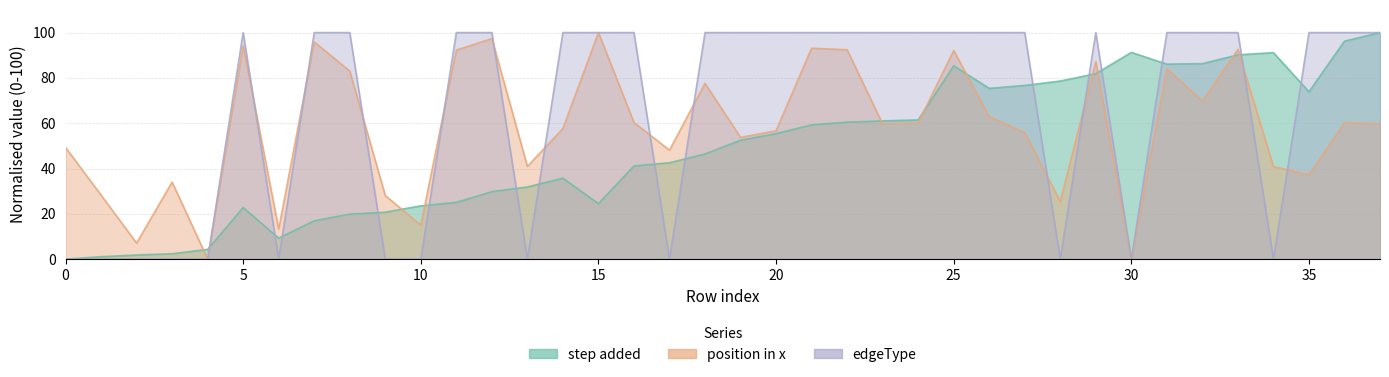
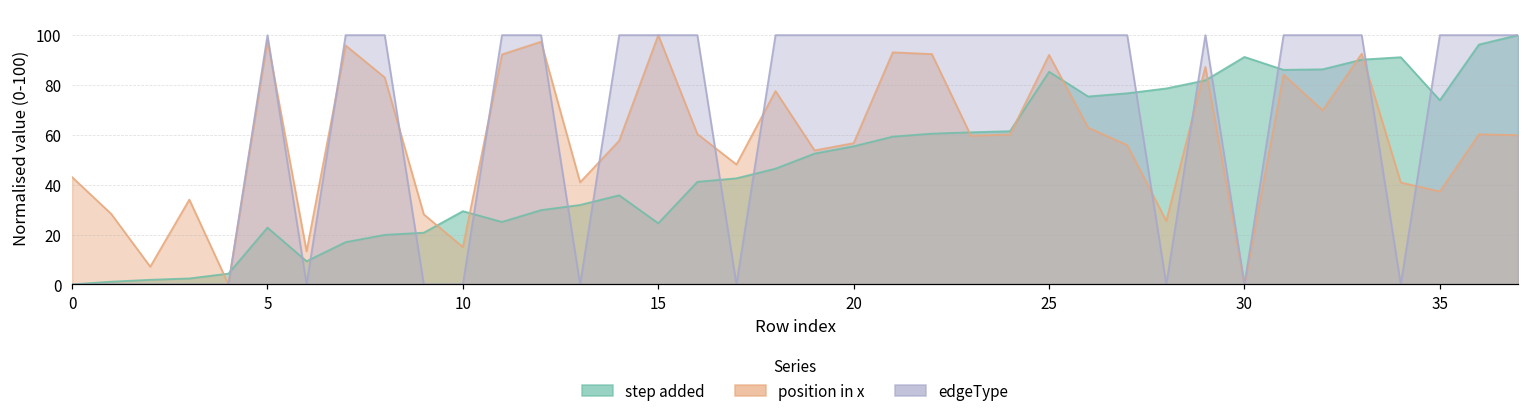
  {
    "step added": {
      "5": 23,
-     "10": 24,
+     "10": 29,
      "15": 25,
      "20": 55,
      "25": 85,
      "30": 91,
      "35": 74
    },
    "position in x": {
-     "0": 49,
-     "5": 94,
+     "0": 43,
+     "5": 98,
      "10": 15,
      "20": 57,
      "25": 92,
      "35": 37
    },
    "edgeType": {
      "5": 100,
      "10": 0,
      "20": 100,
      "25": 100,
      "35": 100
    }
  }
